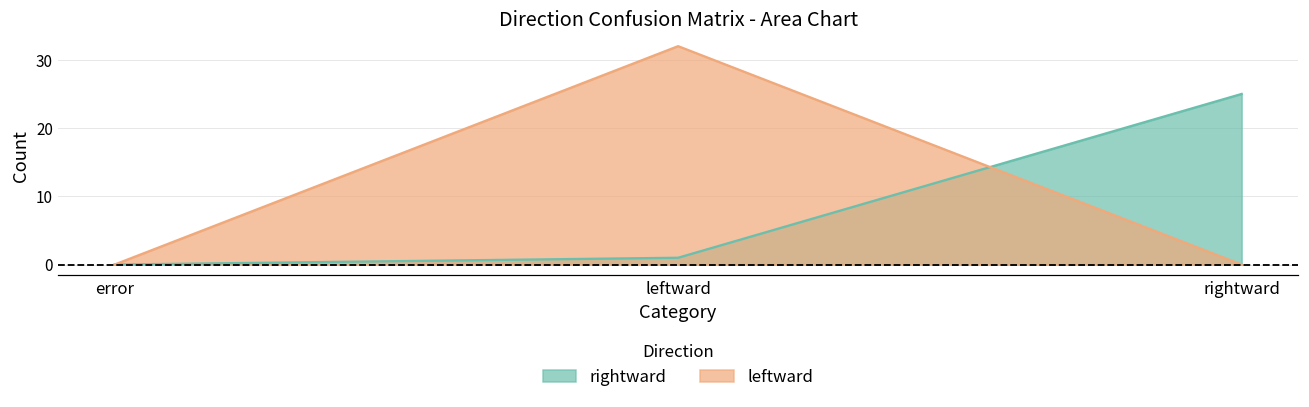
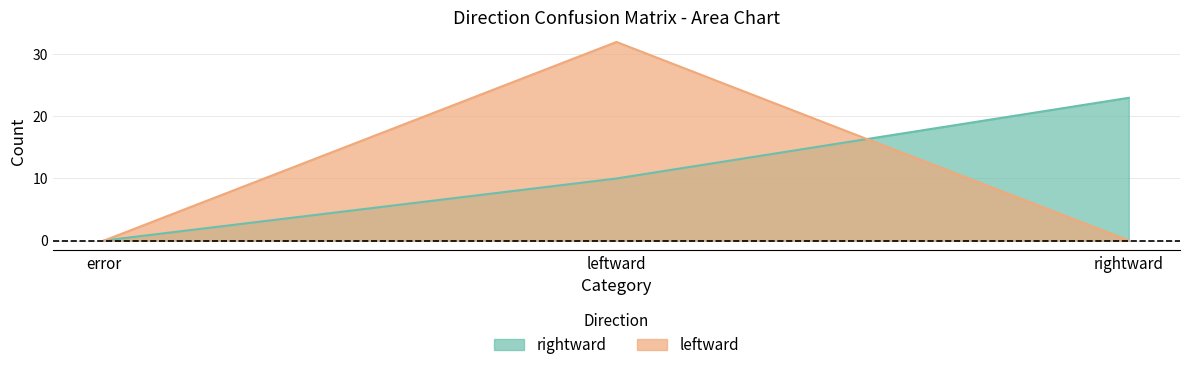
  {
    "rightward": {
-     "leftward": 1,
-     "rightward": 25
+     "leftward": 10,
+     "rightward": 23
    },
    "leftward": {
      "leftward": 32,
      "rightward": 0
    }
  }
